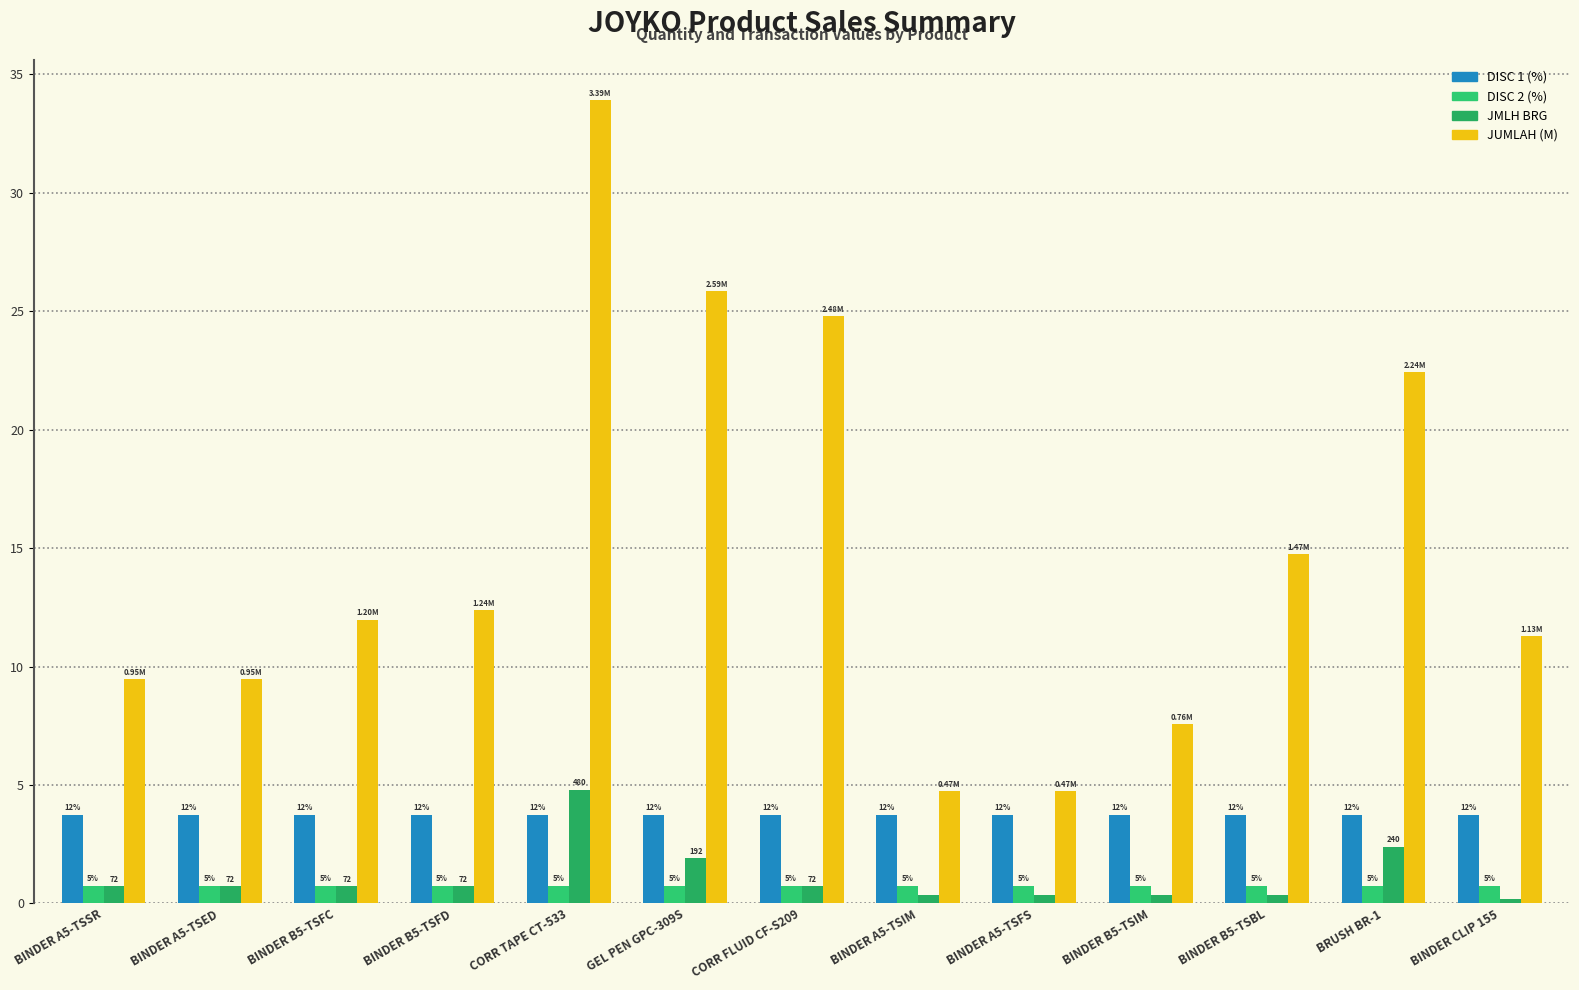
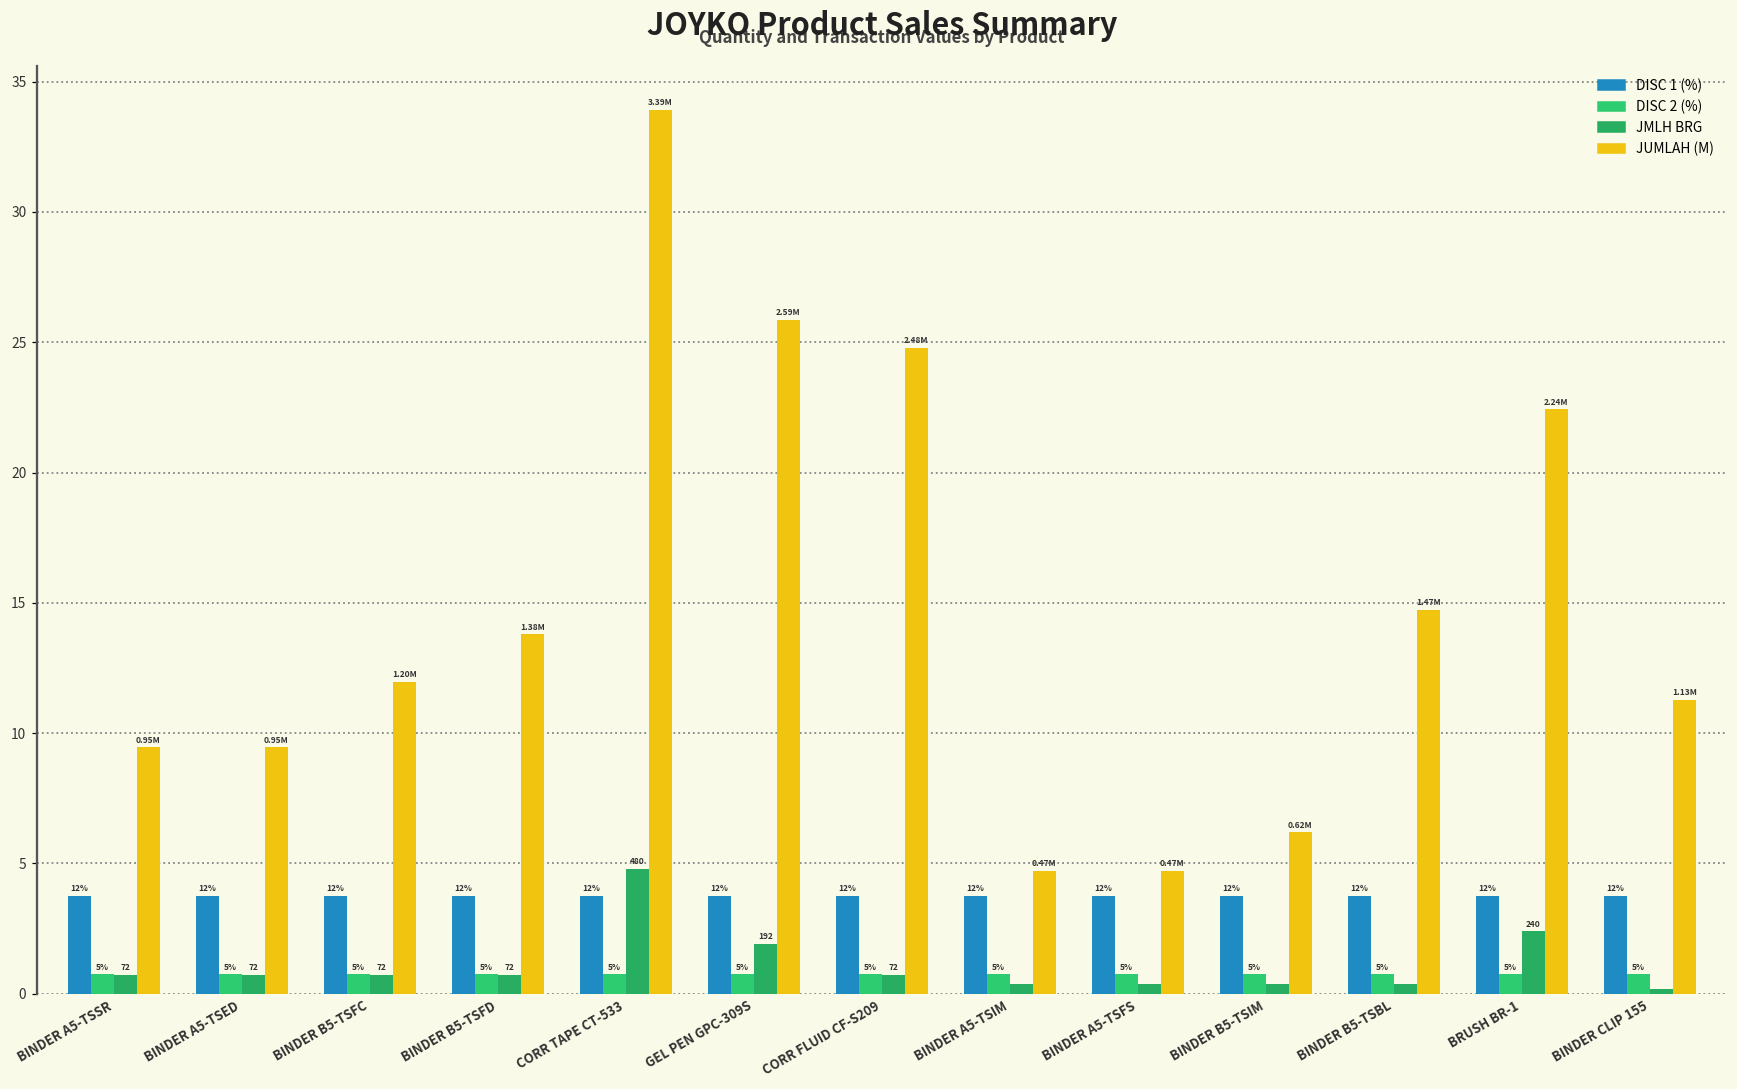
  {
    "JUMLAH (M)": {
-     "BINDER B5-TSFD": "1.24M",
-     "BINDER B5-TSIM": "0.76M"
+     "BINDER B5-TSFD": "1.38M",
+     "BINDER B5-TSIM": "0.62M"
    }
  }
